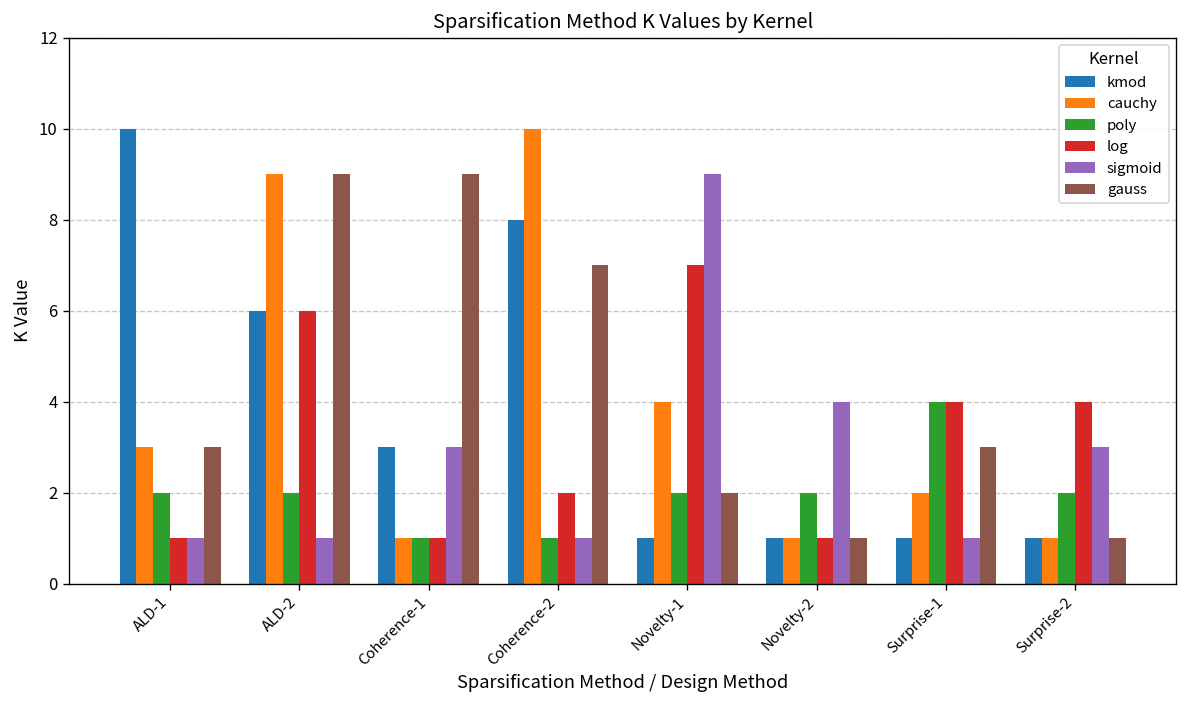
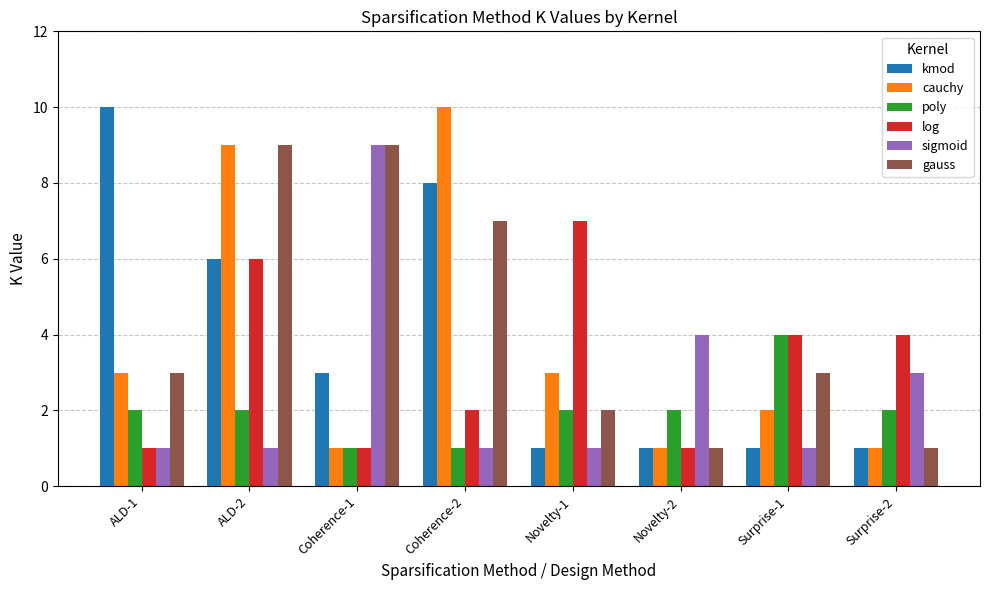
  {
    "kmod": {
      "ALD-1": 10,
      "ALD-2": 6,
      "Coherence-1": 3,
      "Coherence-2": 8,
      "Novelty-1": 1,
      "Novelty-2": 1,
      "Surprise-1": 1,
      "Surprise-2": 1
    },
    "cauchy": {
      "ALD-1": 3,
      "ALD-2": 9,
      "Coherence-1": 1,
      "Coherence-2": 10,
-     "Novelty-1": 4,
+     "Novelty-1": 3,
      "Novelty-2": 1,
      "Surprise-1": 2,
      "Surprise-2": 1
    },
    "poly": {
      "ALD-1": 2,
      "ALD-2": 2,
      "Coherence-1": 1,
      "Coherence-2": 1,
      "Novelty-1": 2,
      "Novelty-2": 2,
      "Surprise-1": 4,
      "Surprise-2": 2
    },
    "log": {
      "ALD-1": 1,
      "ALD-2": 6,
      "Coherence-1": 1,
      "Coherence-2": 2,
      "Novelty-1": 7,
      "Novelty-2": 1,
      "Surprise-1": 4,
      "Surprise-2": 4
    },
    "sigmoid": {
      "ALD-1": 1,
      "ALD-2": 1,
-     "Coherence-1": 3,
+     "Coherence-1": 9,
      "Coherence-2": 1,
-     "Novelty-1": 9,
+     "Novelty-1": 1,
      "Novelty-2": 4,
      "Surprise-1": 1,
      "Surprise-2": 3
    },
    "gauss": {
      "ALD-1": 3,
      "ALD-2": 9,
      "Coherence-1": 9,
      "Coherence-2": 7,
      "Novelty-1": 2,
      "Novelty-2": 1,
      "Surprise-1": 3,
      "Surprise-2": 1
    }
  }
